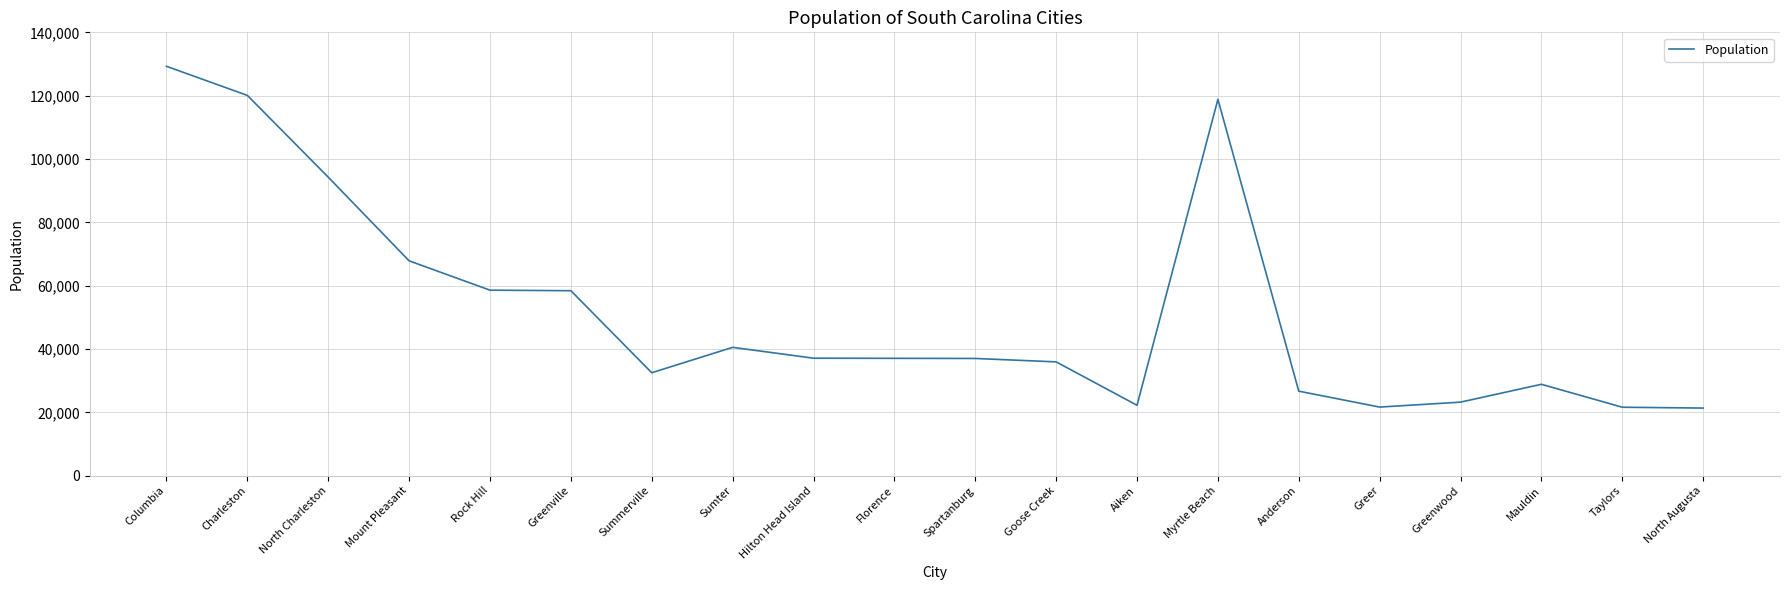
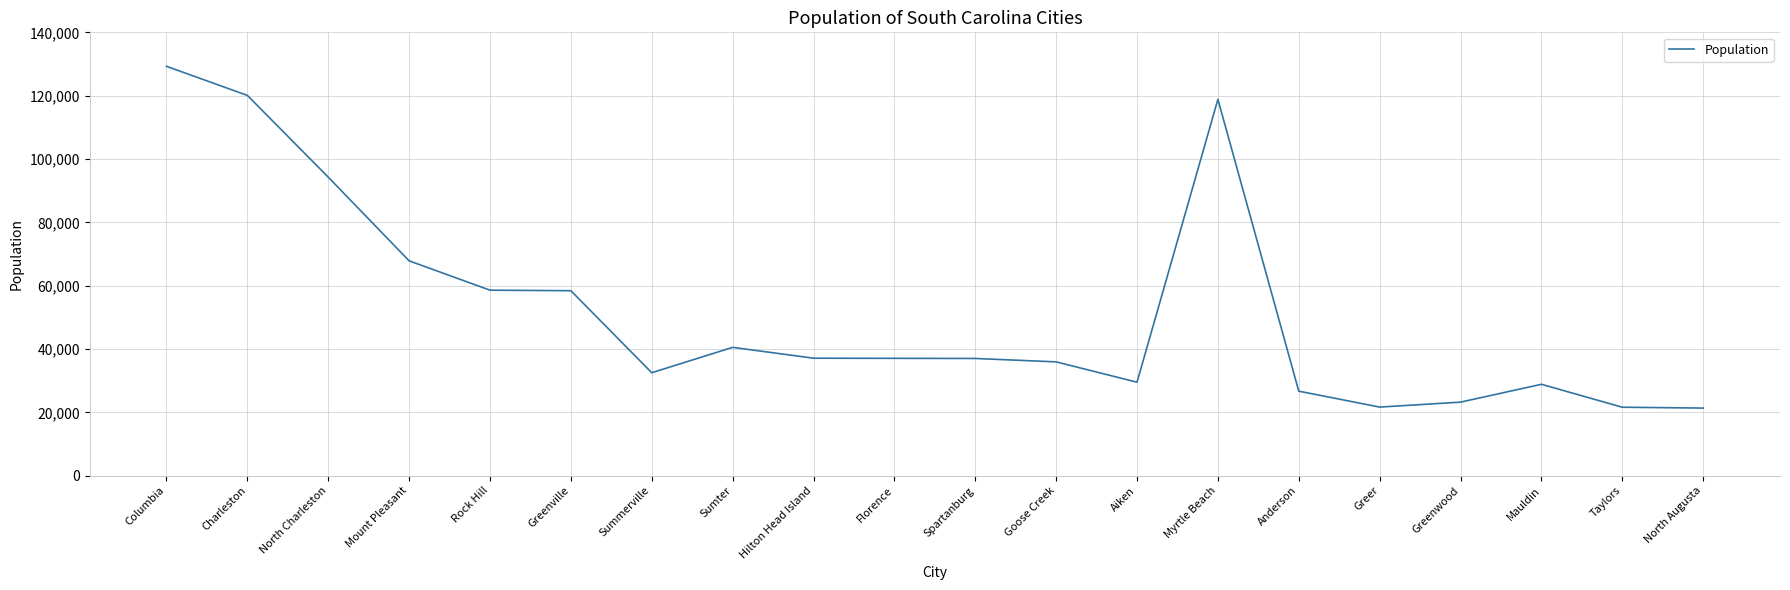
  {
    "Columbia": "129,000",
    "Charleston": "120,000",
    "North Charleston": "94,000",
    "Mount Pleasant": "68,000",
    "Rock Hill": "59,000",
    "Greenville": "58,000",
    "Summerville": "33,000",
    "Sumter": "41,000",
    "Hilton Head Island": "37,000",
    "Florence": "37,000",
    "Spartanburg": "37,000",
    "Goose Creek": "36,000",
-   "Aiken": "22,000",
+   "Aiken": "30,000",
    "Myrtle Beach": "119,000",
    "Anderson": "27,000",
    "Greer": "22,000",
    "Greenwood": "23,000",
    "Mauldin": "29,000",
    "Taylors": "22,000",
    "North Augusta": "21,000"
  }
